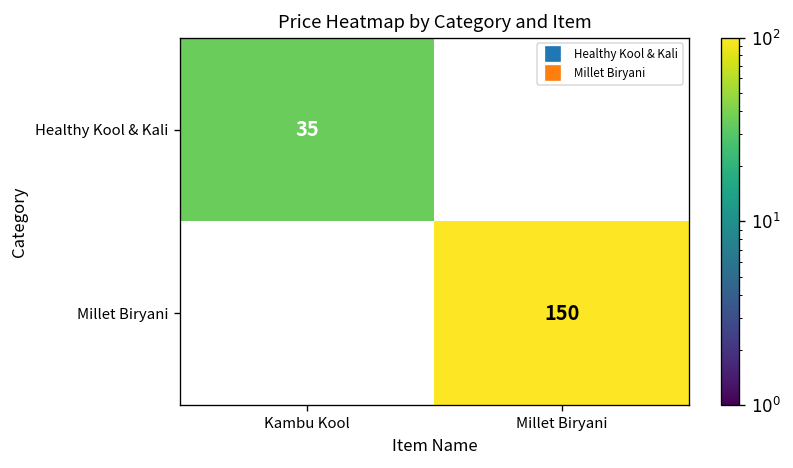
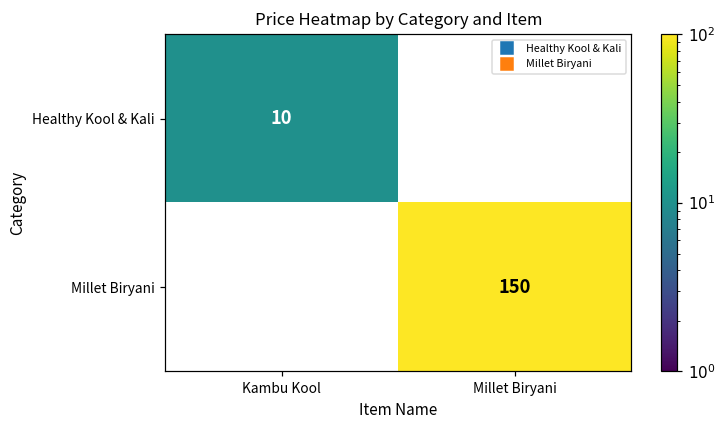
  {
    "Healthy Kool & Kali": {
-     "Kambu Kool": 35
+     "Kambu Kool": 10
    },
    "Millet Biryani": {
      "Millet Biryani": 150
    }
  }
